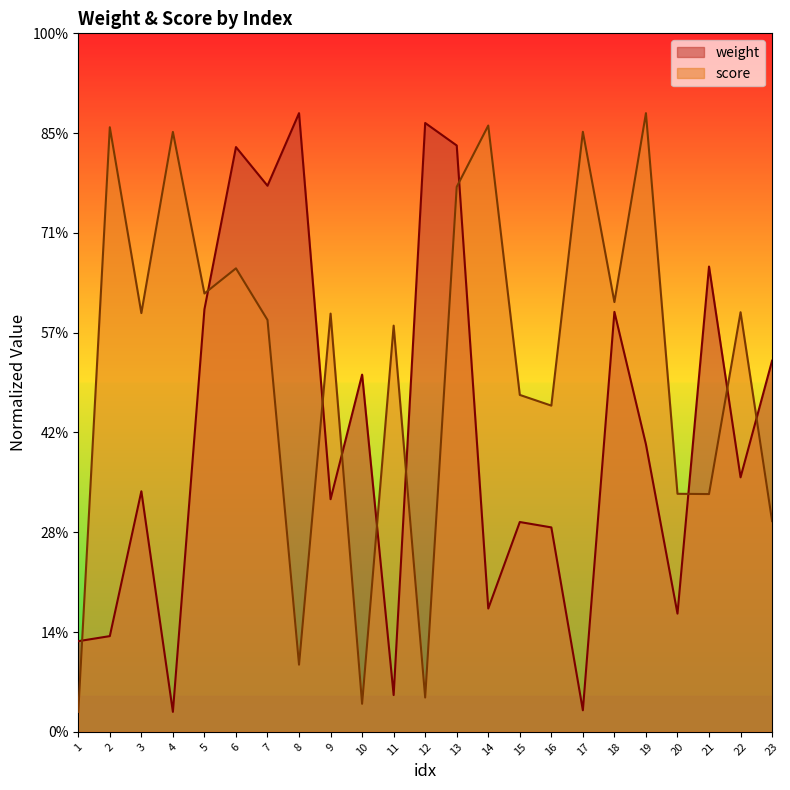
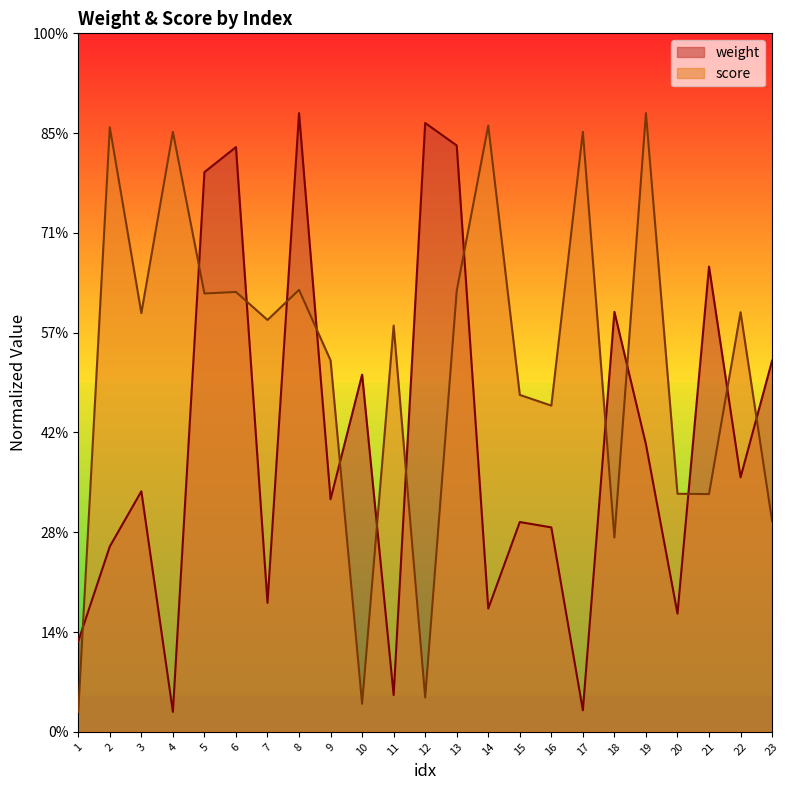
  {
    "weight": {
      "1": "13%",
-     "2": "14%",
+     "2": "27%",
      "3": "34%",
-     "5": "60%",
+     "5": "80%",
      "6": "84%",
-     "7": "78%",
+     "7": "18%",
      "8": "89%",
      "9": "33%",
      "10": "51%",
      "11": "5%",
      "12": "87%",
      "13": "84%",
      "14": "18%",
      "15": "30%",
      "16": "29%",
      "18": "60%",
      "19": "41%",
      "20": "17%",
      "21": "67%",
      "22": "36%",
      "23": "53%"
    },
    "score": {
      "2": "87%",
      "3": "60%",
      "4": "86%",
      "5": "63%",
-     "6": "66%",
+     "6": "63%",
      "7": "59%",
-     "8": "10%",
-     "9": "60%",
+     "8": "63%",
+     "9": "53%",
      "11": "58%",
-     "13": "78%",
+     "13": "63%",
      "14": "87%",
      "15": "48%",
      "16": "47%",
      "17": "86%",
-     "18": "62%",
+     "18": "28%",
      "19": "89%",
      "20": "34%",
      "21": "34%",
      "22": "60%",
      "23": "30%"
    }
  }
